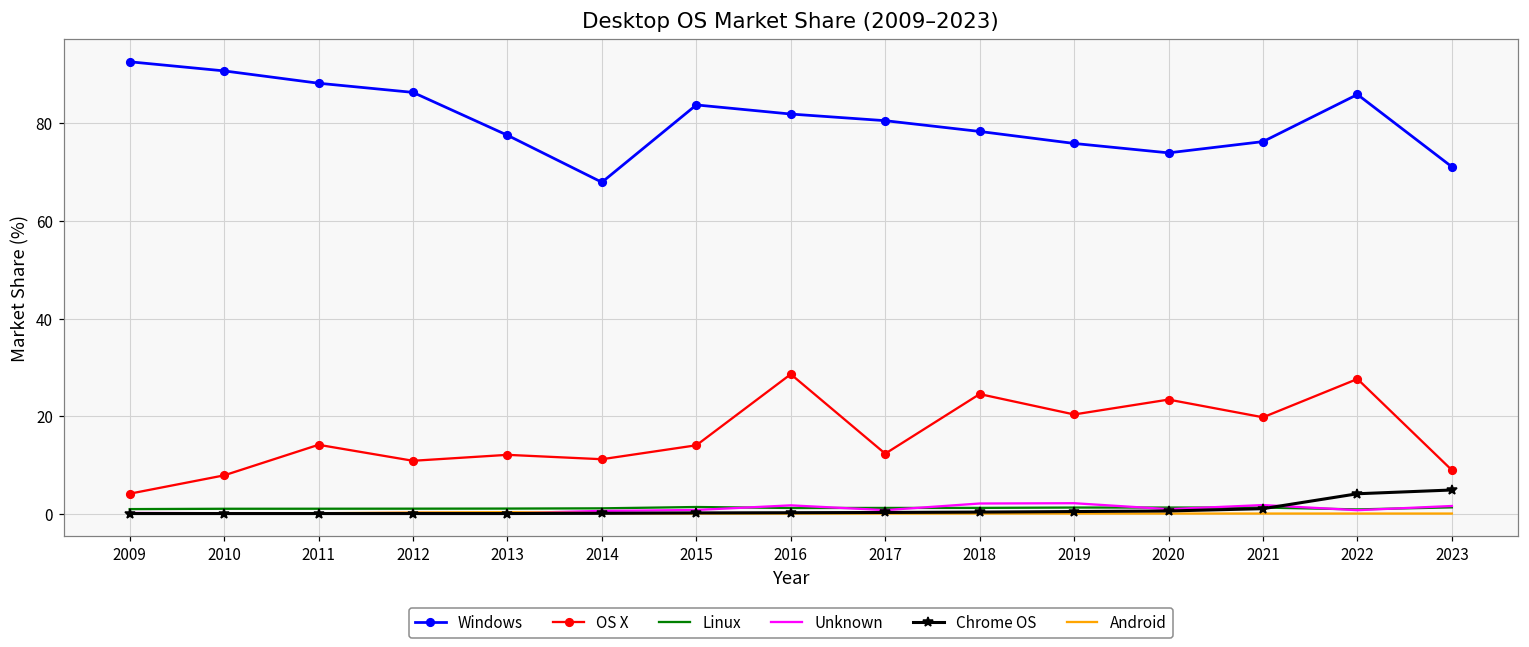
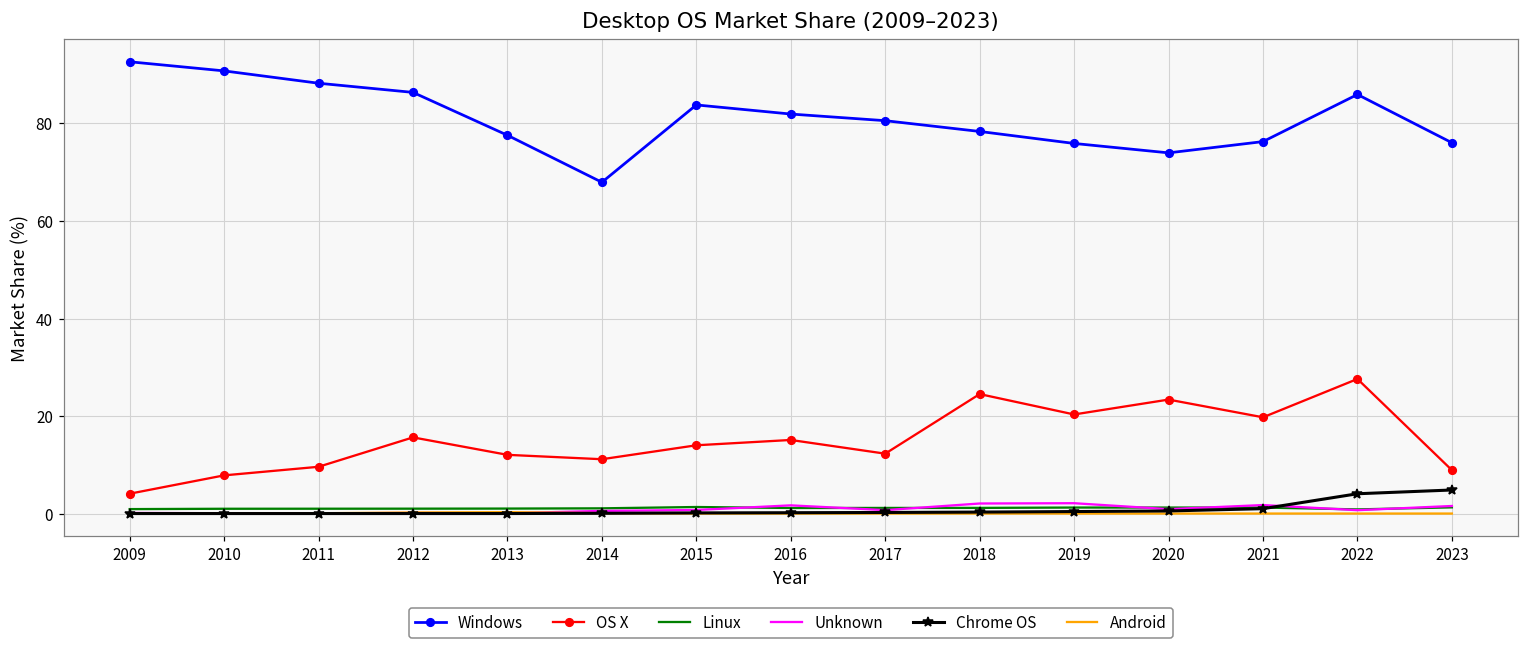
  {
    "Windows": {
      "2009": 93,
      "2010": 91,
      "2011": 88,
      "2012": 86,
      "2013": 78,
      "2014": 68,
      "2015": 84,
      "2016": 82,
      "2017": 81,
      "2018": 78,
      "2019": 76,
      "2020": 74,
      "2021": 76,
      "2022": 86,
-     "2023": 71
+     "2023": 76
    },
    "OS X": {
      "2009": 4,
      "2010": 8,
-     "2011": 14,
-     "2012": 11,
+     "2011": 10,
+     "2012": 16,
      "2013": 12,
      "2014": 11,
      "2015": 14,
-     "2016": 29,
+     "2016": 15,
      "2017": 12,
      "2018": 25,
      "2019": 20,
      "2020": 23,
      "2021": 20,
      "2022": 28,
      "2023": 9
    },
    "Linux": {
      "2009": 1,
      "2010": 1,
      "2011": 1,
      "2012": 1,
      "2013": 1,
      "2015": 1,
      "2018": 1,
      "2019": 1
    },
    "Unknown": {
      "2015": 1,
      "2018": 2,
      "2019": 2
    },
    "Chrome OS": {
      "2022": 4,
      "2023": 5
    },
    "Android": {
      "2021": 0,
      "2022": 0,
      "2023": 0
    }
  }
